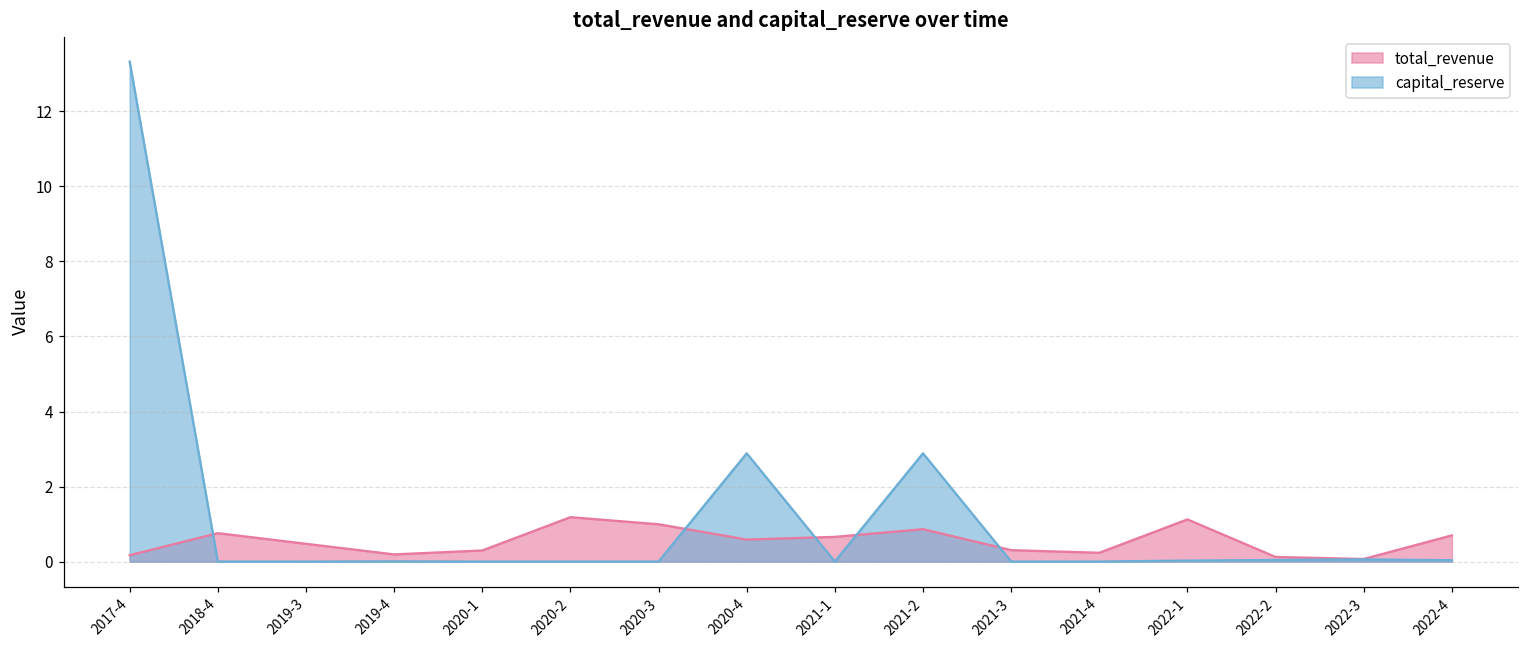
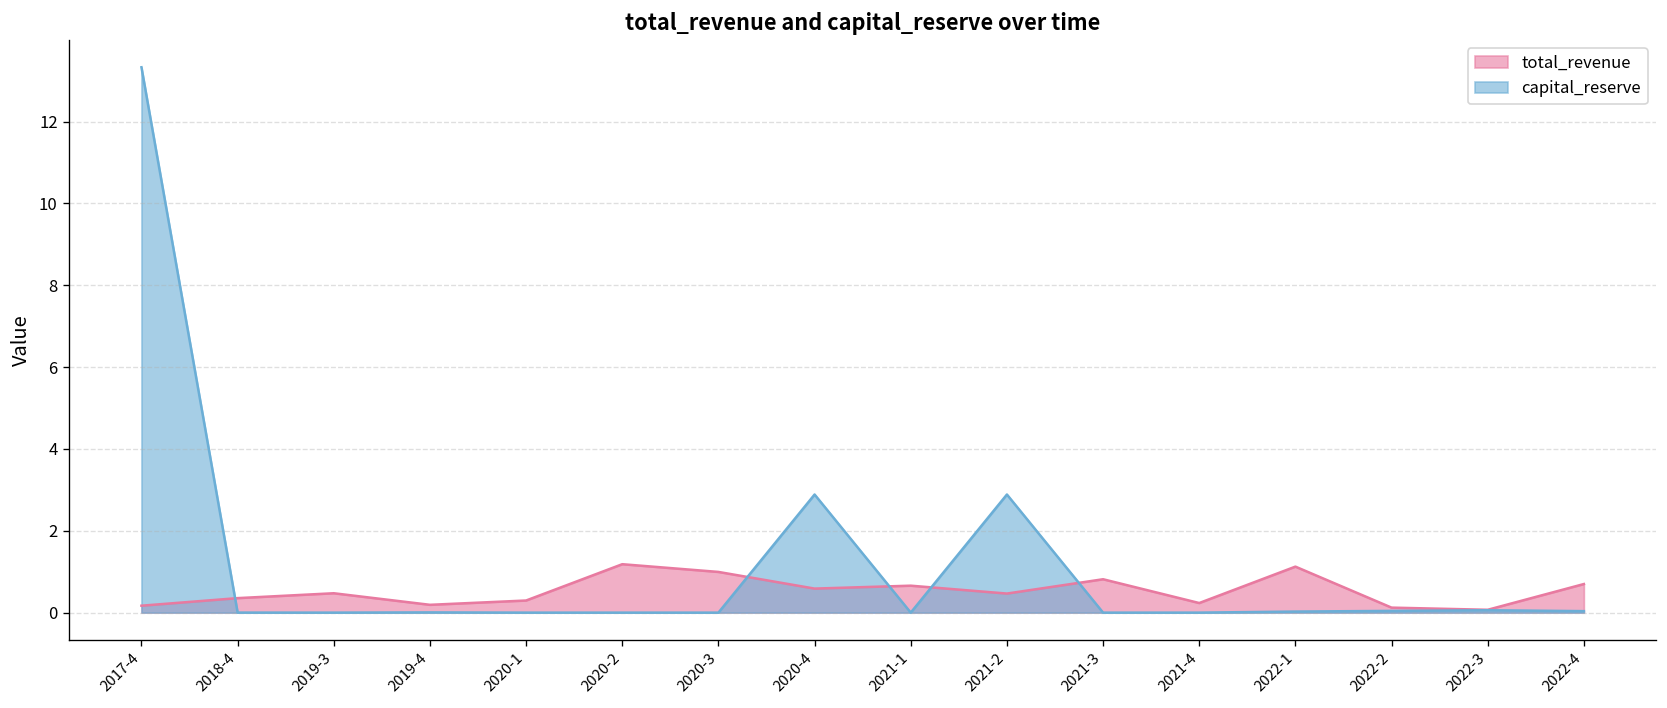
  {
    "total_revenue": {
      "2017-4": 0.2,
-     "2018-4": 0.8,
+     "2018-4": 0.4,
      "2019-3": 0.5,
      "2019-4": 0.2,
      "2020-1": 0.3,
      "2020-2": 1.2,
      "2020-3": 1.0,
      "2020-4": 0.6,
      "2021-1": 0.7,
-     "2021-2": 0.9,
-     "2021-3": 0.3,
+     "2021-2": 0.5,
+     "2021-3": 0.8,
      "2021-4": 0.2,
      "2022-1": 1.1,
      "2022-2": 0.1,
      "2022-4": 0.7
    },
    "capital_reserve": {
      "2017-4": 13.3,
      "2018-4": 0.0,
      "2019-3": 0.0,
      "2019-4": 0.0,
      "2020-1": 0.0,
      "2020-2": 0.0,
      "2020-3": 0.0,
      "2020-4": 2.9,
      "2021-1": 0.0,
      "2021-2": 2.9,
      "2021-3": 0.0,
      "2021-4": 0.0,
      "2022-1": 0.0,
      "2022-2": 0.0,
      "2022-4": 0.0
    }
  }
